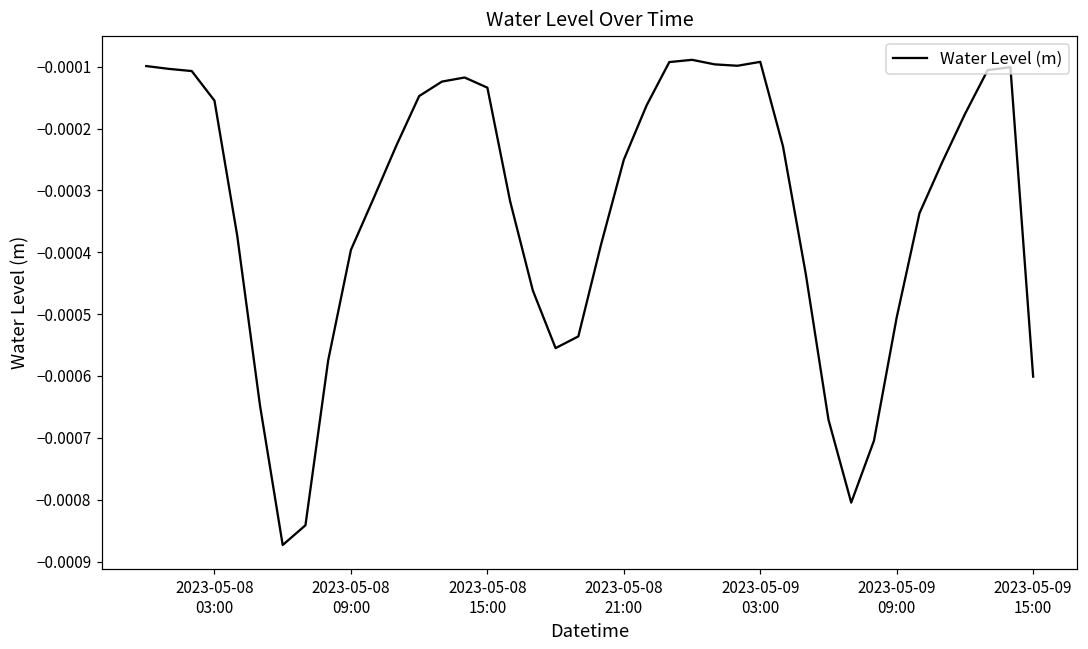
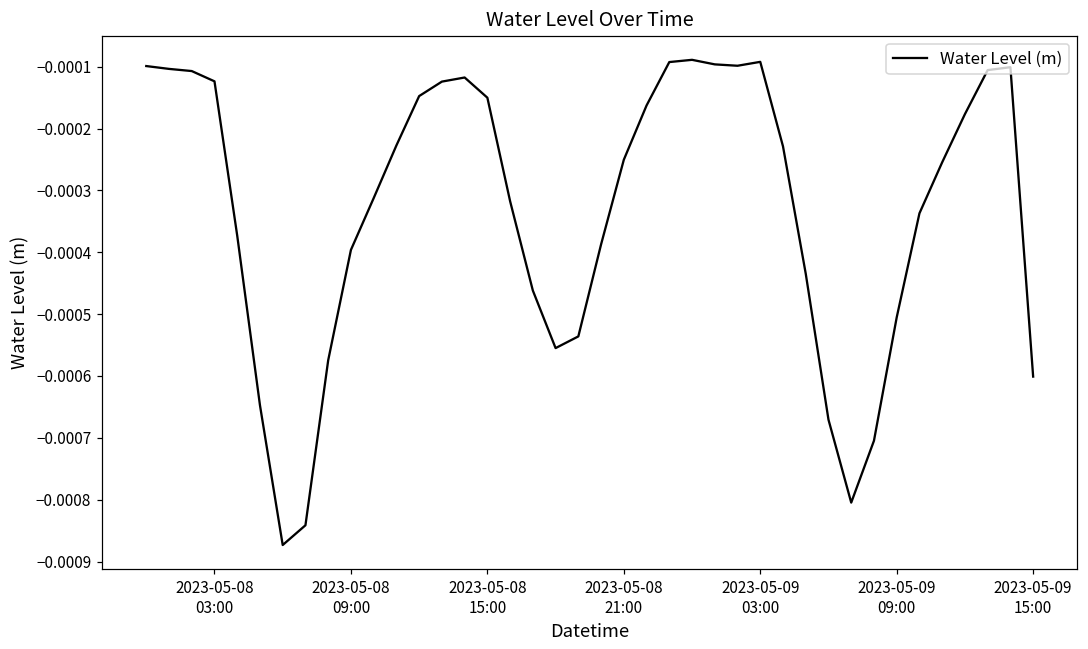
  {
-   "2023-05-08 03:00": -0.00015,
+   "2023-05-08 03:00": -0.00012,
    "2023-05-08 09:00": -0.00040,
-   "2023-05-08 15:00": -0.00013,
+   "2023-05-08 15:00": -0.00015,
    "2023-05-08 21:00": -0.00025,
    "2023-05-09 03:00": -0.00009,
    "2023-05-09 09:00": -0.00051,
    "2023-05-09 15:00": -0.00060
  }
